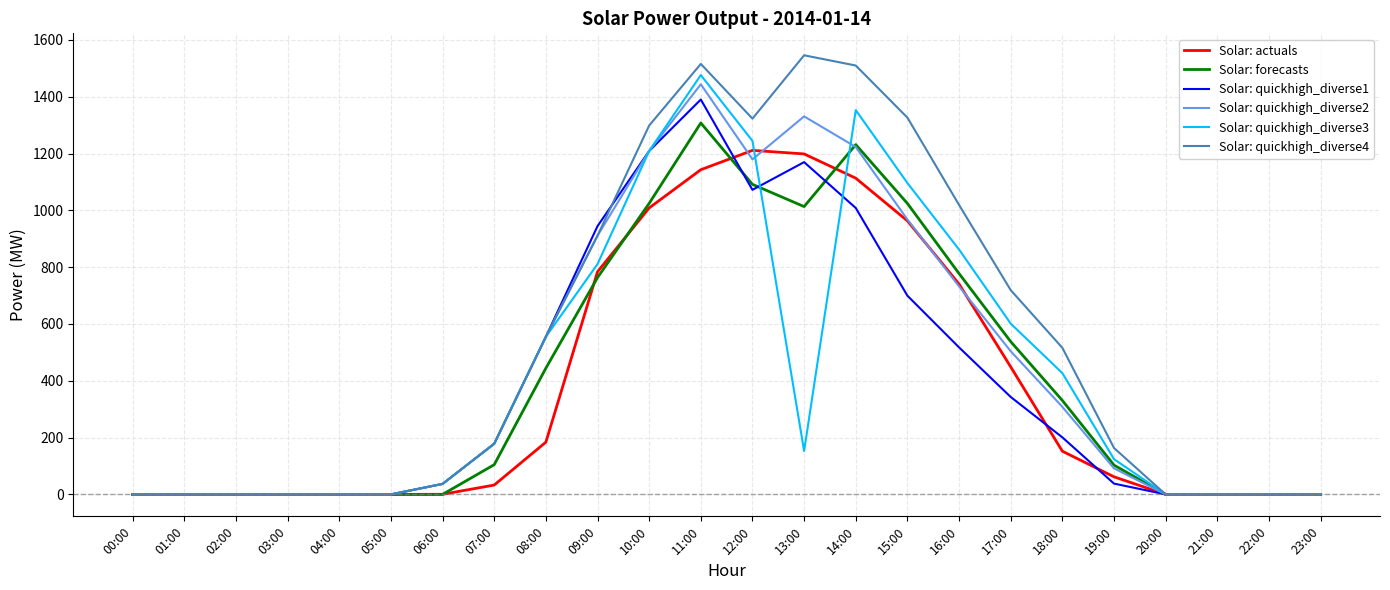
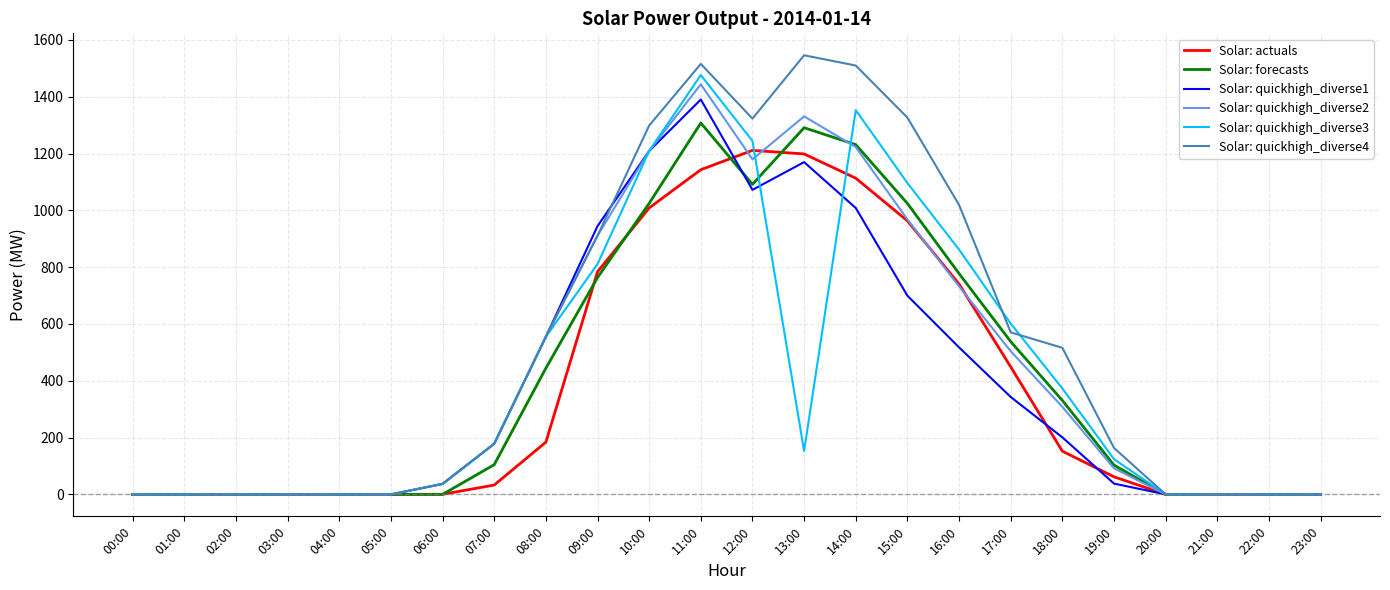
  {
    "Solar: actuals": {
      "07:00": 30,
      "08:00": 180,
      "09:00": 780,
      "10:00": 1010,
      "11:00": 1140,
      "12:00": 1210,
      "13:00": 1200,
      "14:00": 1110,
      "17:00": 450,
      "18:00": 150,
      "19:00": 60
    },
    "Solar: forecasts": {
      "07:00": 100,
      "08:00": 440,
      "09:00": 760,
      "10:00": 1020,
      "11:00": 1310,
      "12:00": 1090,
-     "13:00": 1010,
+     "13:00": 1290,
      "15:00": 1020,
      "16:00": 780,
      "17:00": 540,
      "18:00": 330,
      "19:00": 100
    },
    "Solar: quickhigh_diverse1": {
      "09:00": 940,
      "11:00": 1390,
      "12:00": 1070,
      "13:00": 1170,
      "14:00": 1010,
      "15:00": 700,
      "16:00": 520,
      "17:00": 340,
      "18:00": 200,
      "19:00": 40
    },
    "Solar: quickhigh_diverse2": {
      "11:00": 1440,
      "12:00": 1180,
      "13:00": 1330,
      "17:00": 500,
      "18:00": 310,
      "19:00": 90
    },
    "Solar: quickhigh_diverse3": {
      "09:00": 810,
      "11:00": 1480,
      "12:00": 1240,
      "13:00": 150,
      "14:00": 1350,
      "15:00": 1100,
      "16:00": 860,
      "17:00": 600,
-     "18:00": 430,
+     "18:00": 370,
      "19:00": 120
    },
    "Solar: quickhigh_diverse4": {
      "10:00": 1300,
      "11:00": 1520,
      "12:00": 1320,
      "13:00": 1550,
      "14:00": 1510,
      "15:00": 1330,
      "16:00": 1020,
-     "17:00": 720,
+     "17:00": 570,
      "18:00": 520,
      "19:00": 160
    }
  }
